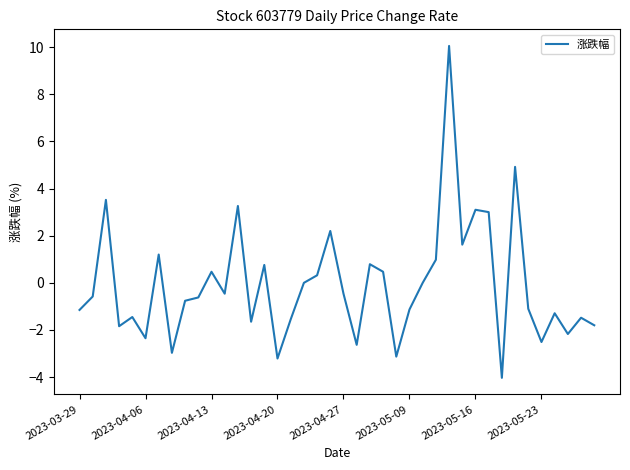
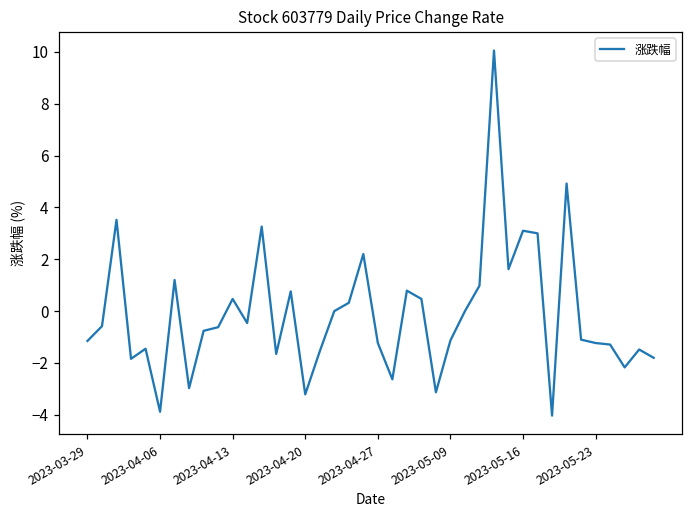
  {
    "2023-03-29": -1.2,
-   "2023-04-06": -2.4,
+   "2023-04-06": -3.9,
    "2023-04-13": 0.5,
    "2023-04-20": -3.2,
-   "2023-04-27": -0.5,
+   "2023-04-27": -1.2,
    "2023-05-09": -1.1,
    "2023-05-16": 3.1,
-   "2023-05-23": -2.5
+   "2023-05-23": -1.2
  }
